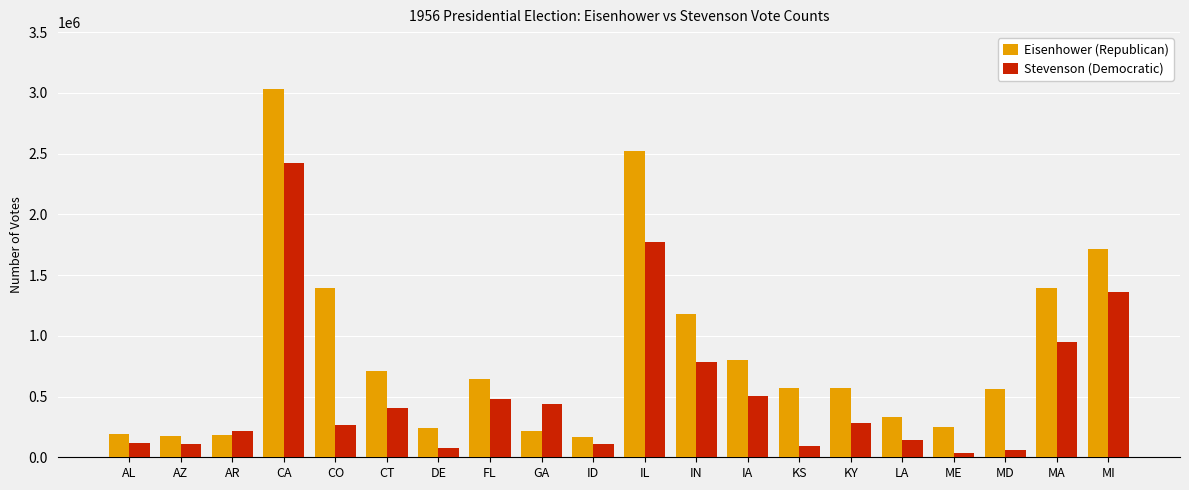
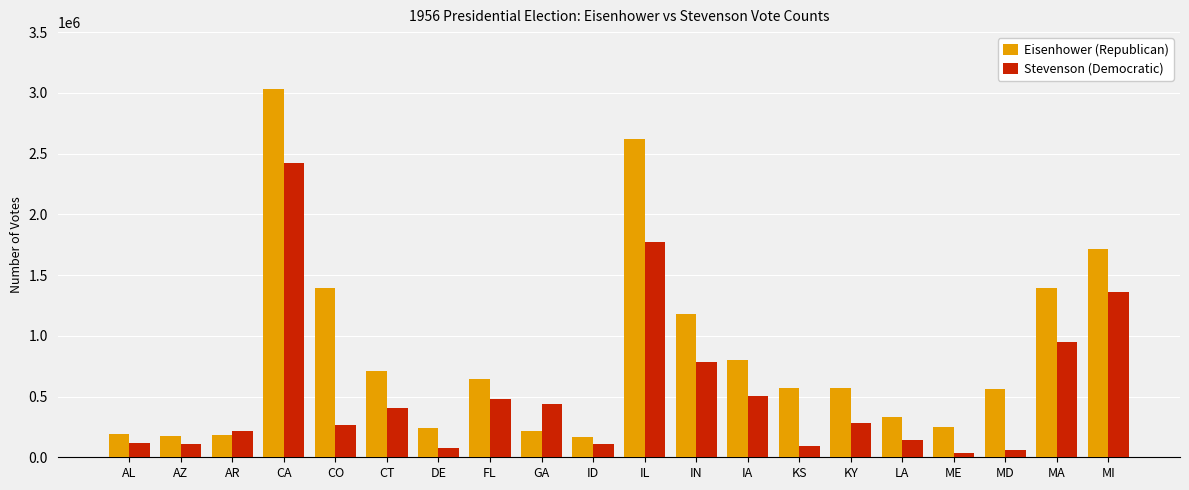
  {
    "Eisenhower (Republican)": {
      "AL": 200000,
      "AZ": 180000,
      "AR": 190000,
      "CA": 3030000,
      "CO": 1400000,
      "CT": 710000,
      "DE": 240000,
      "FL": 640000,
      "GA": 220000,
      "ID": 170000,
-     "IL": 2520000,
+     "IL": 2620000,
      "IN": 1180000,
      "IA": 800000,
      "KS": 570000,
      "KY": 570000,
      "LA": 330000,
      "ME": 250000,
      "MD": 560000,
      "MA": 1390000,
      "MI": 1710000
    },
    "Stevenson (Democratic)": {
      "AL": 110000,
      "AZ": 110000,
      "AR": 210000,
      "CA": 2420000,
      "CO": 260000,
      "CT": 410000,
      "DE": 80000,
      "FL": 480000,
      "GA": 440000,
      "ID": 110000,
      "IL": 1780000,
      "IN": 780000,
      "IA": 500000,
      "KS": 90000,
      "KY": 280000,
      "LA": 150000,
      "ME": 40000,
      "MD": 60000,
      "MA": 950000,
      "MI": 1360000
    }
  }
